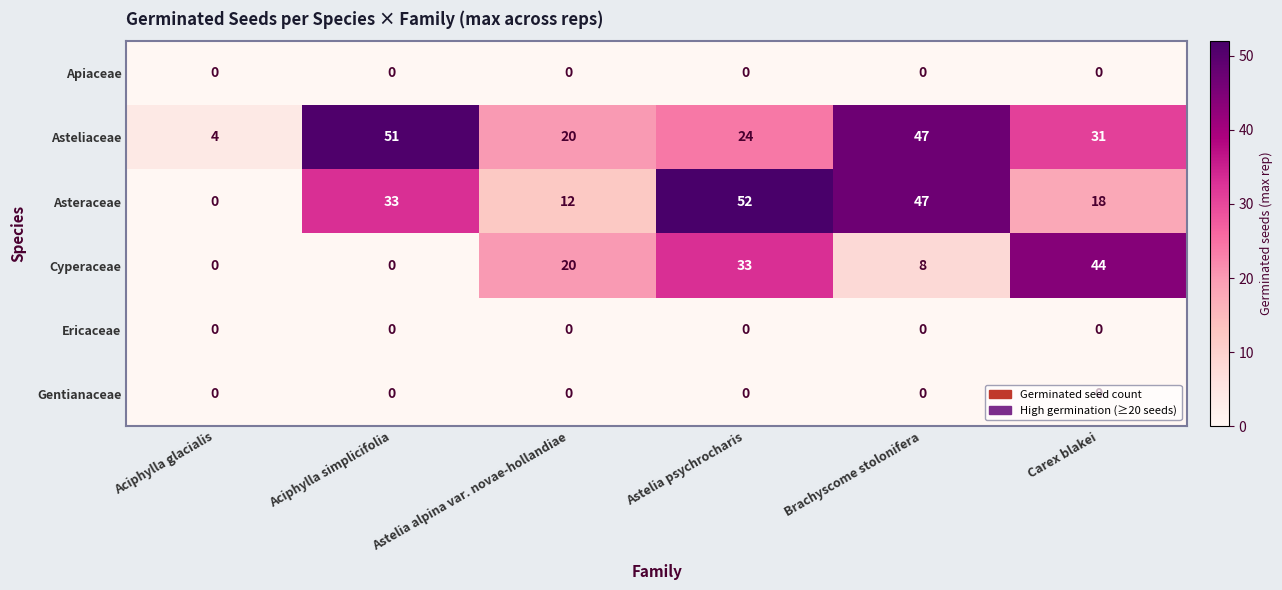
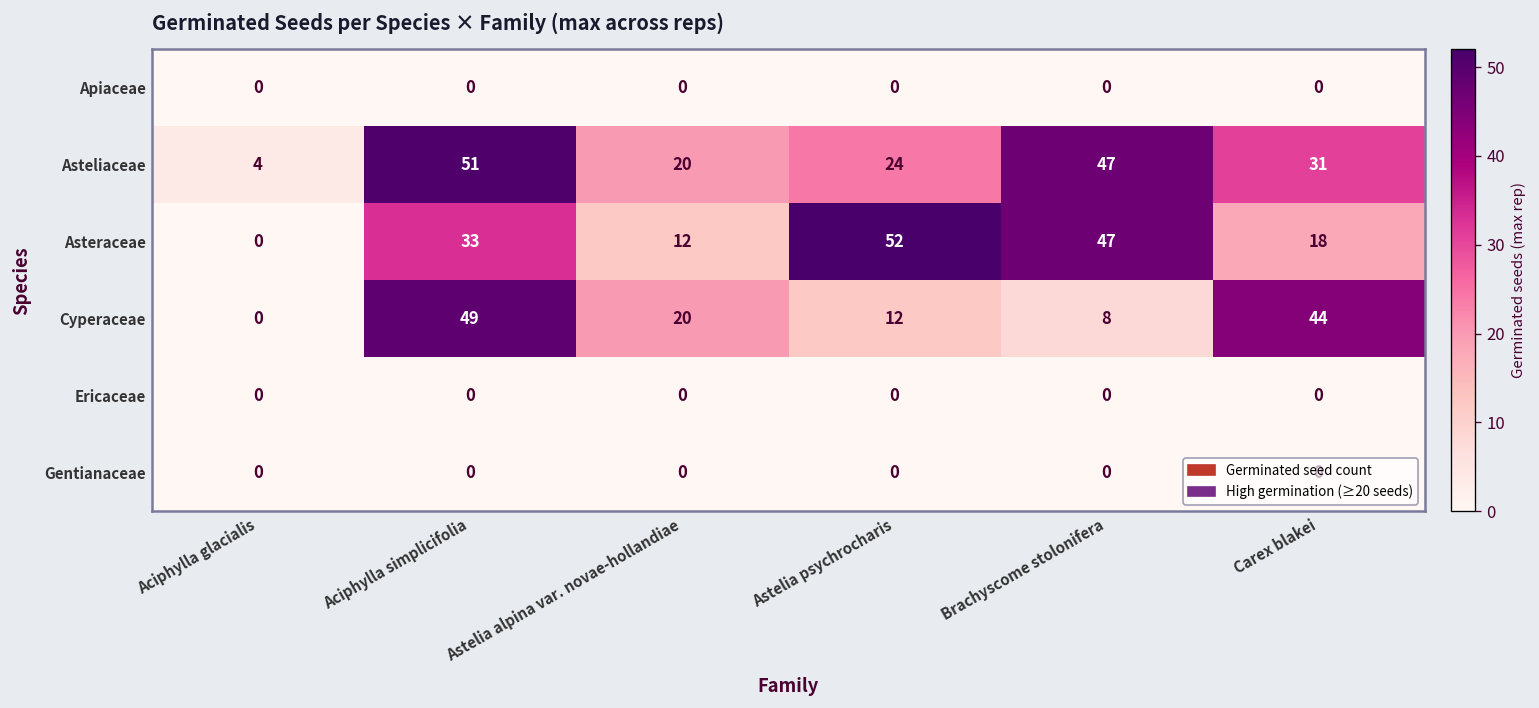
  {
    "Apiaceae": {
      "Aciphylla glacialis": 0,
      "Aciphylla simplicifolia": 0,
      "Astelia alpina var. novae-hollandiae": 0,
      "Astelia psychrocharis": 0,
      "Brachyscome stolonifera": 0,
      "Carex blakei": 0
    },
    "Asteliaceae": {
      "Aciphylla glacialis": 4,
      "Aciphylla simplicifolia": 51,
      "Astelia alpina var. novae-hollandiae": 20,
      "Astelia psychrocharis": 24,
      "Brachyscome stolonifera": 47,
      "Carex blakei": 31
    },
    "Asteraceae": {
      "Aciphylla glacialis": 0,
      "Aciphylla simplicifolia": 33,
      "Astelia alpina var. novae-hollandiae": 12,
      "Astelia psychrocharis": 52,
      "Brachyscome stolonifera": 47,
      "Carex blakei": 18
    },
    "Cyperaceae": {
      "Aciphylla glacialis": 0,
-     "Aciphylla simplicifolia": 0,
+     "Aciphylla simplicifolia": 49,
      "Astelia alpina var. novae-hollandiae": 20,
-     "Astelia psychrocharis": 33,
+     "Astelia psychrocharis": 12,
      "Brachyscome stolonifera": 8,
      "Carex blakei": 44
    },
    "Ericaceae": {
      "Aciphylla glacialis": 0,
      "Aciphylla simplicifolia": 0,
      "Astelia alpina var. novae-hollandiae": 0,
      "Astelia psychrocharis": 0,
      "Brachyscome stolonifera": 0,
      "Carex blakei": 0
    },
    "Gentianaceae": {
      "Aciphylla glacialis": 0,
      "Aciphylla simplicifolia": 0,
      "Astelia alpina var. novae-hollandiae": 0,
      "Astelia psychrocharis": 0,
      "Brachyscome stolonifera": 0
    }
  }
